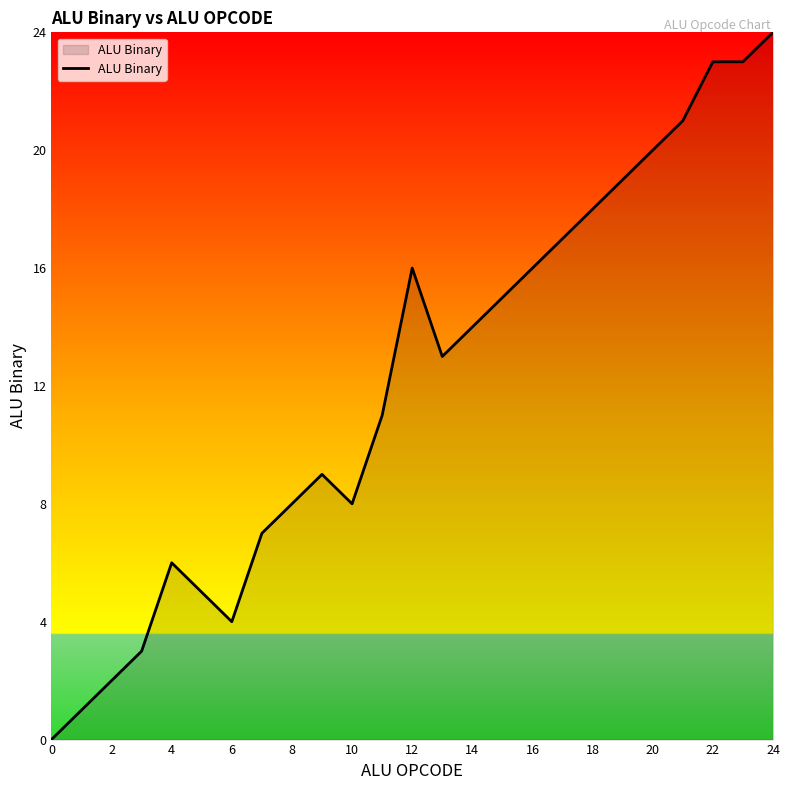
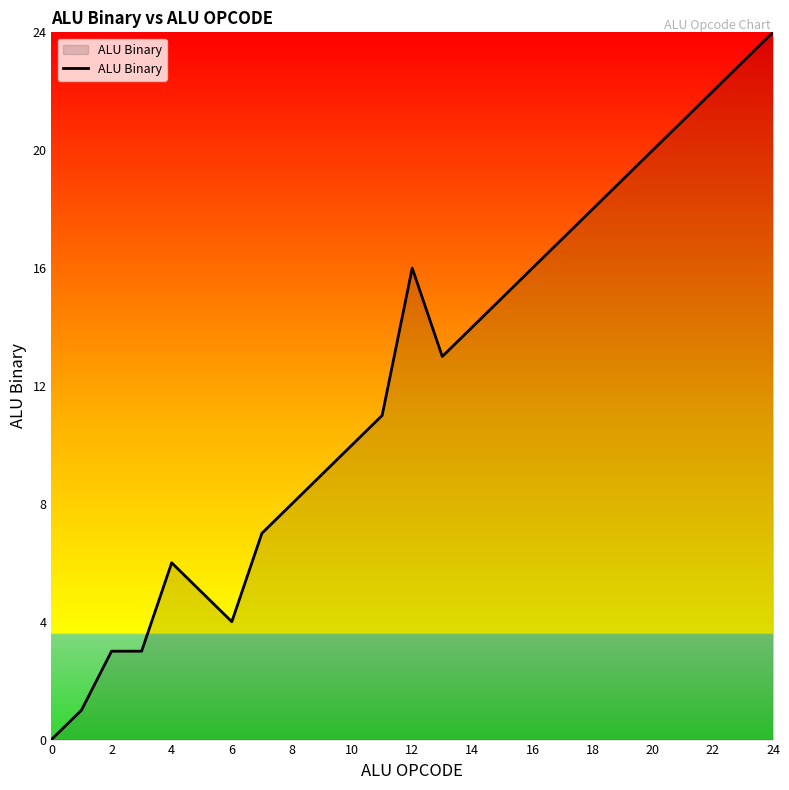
  {
    "0": 0,
-   "2": 2,
+   "2": 3,
    "4": 6,
    "6": 4,
    "8": 8,
-   "10": 8,
+   "10": 10,
    "12": 16,
    "14": 14,
    "16": 16,
    "18": 18,
    "20": 20,
-   "22": 23,
+   "22": 22,
    "24": 24
  }
